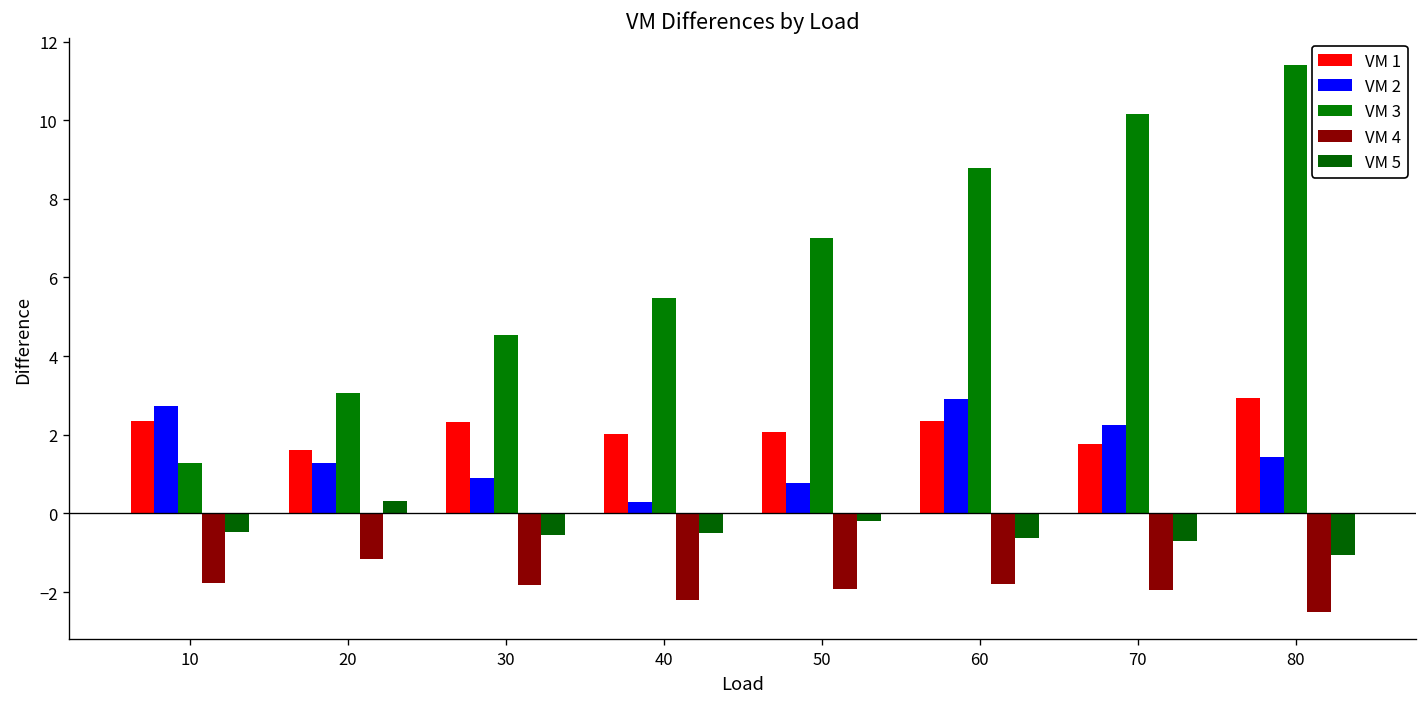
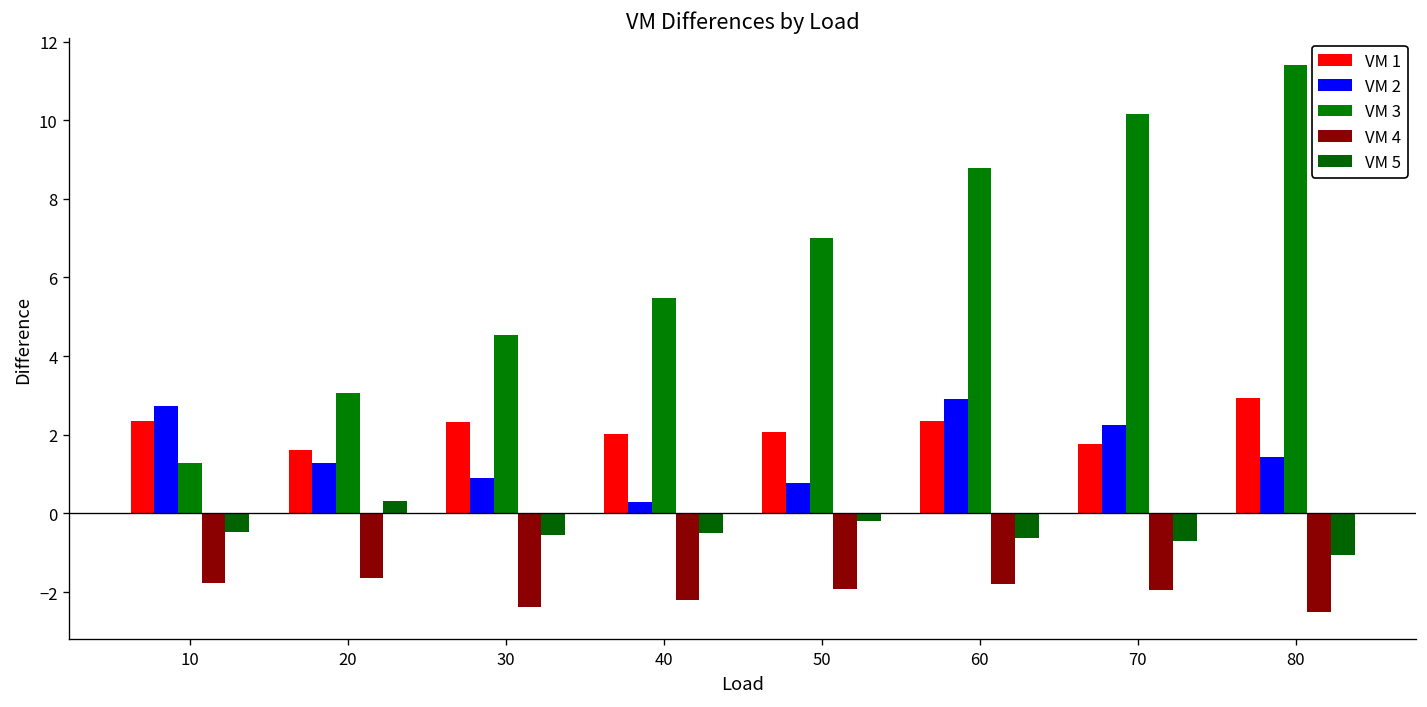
  {
    "VM 1": {
      "10": 2.4,
      "20": 1.6,
      "30": 2.3,
      "40": 2.0,
      "50": 2.1,
      "60": 2.4,
      "70": 1.8,
      "80": 2.9
    },
    "VM 2": {
      "10": 2.7,
      "20": 1.3,
      "30": 0.9,
      "40": 0.3,
      "50": 0.8,
      "60": 2.9,
      "70": 2.3,
      "80": 1.4
    },
    "VM 4": {
      "10": -1.8,
-     "20": -1.2,
-     "30": -1.8,
+     "20": -1.7,
+     "30": -2.4,
      "40": -2.2,
      "50": -1.9,
      "60": -1.8,
      "70": -2.0,
      "80": -2.5
    }
  }
